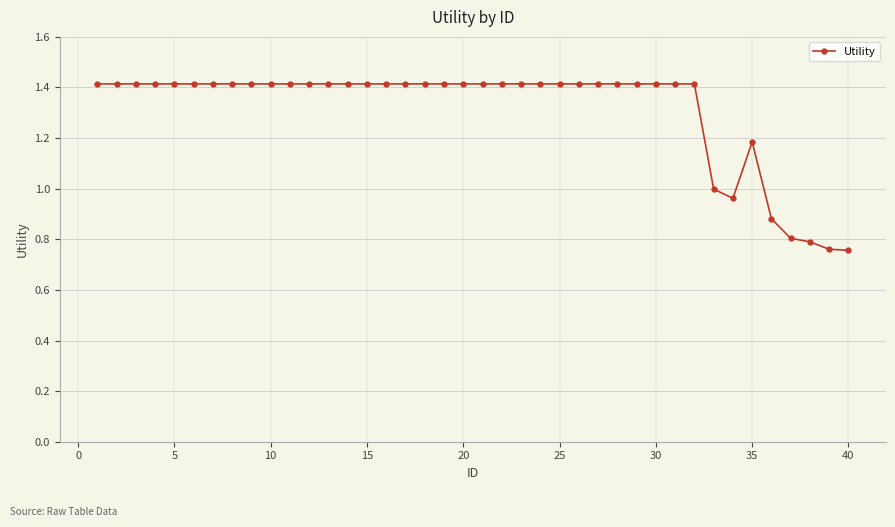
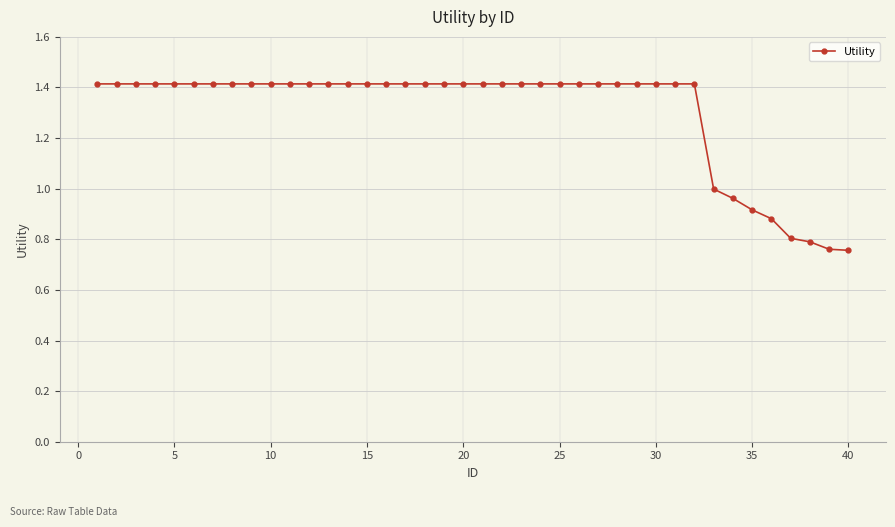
  {
    "5": 1.41,
    "10": 1.41,
    "15": 1.41,
    "20": 1.41,
    "25": 1.41,
    "30": 1.41,
-   "35": 1.18,
+   "35": 0.92,
    "40": 0.76
  }
